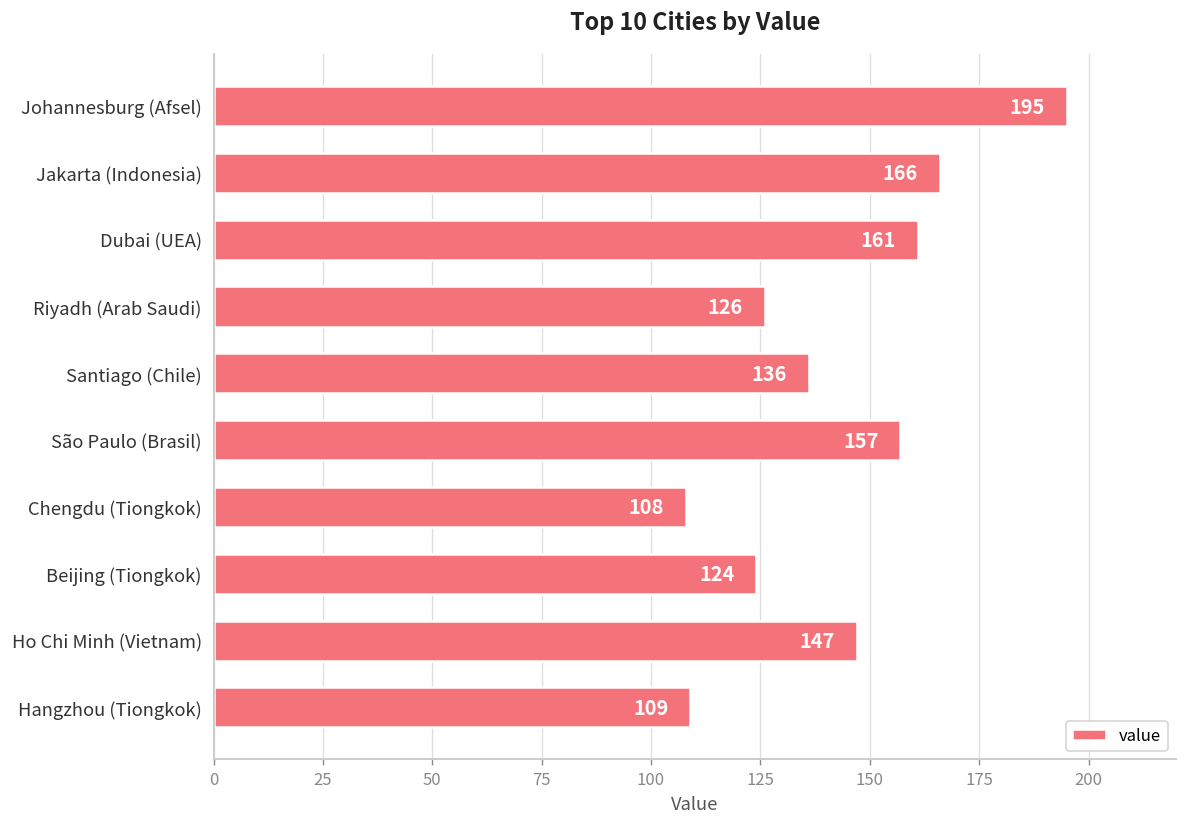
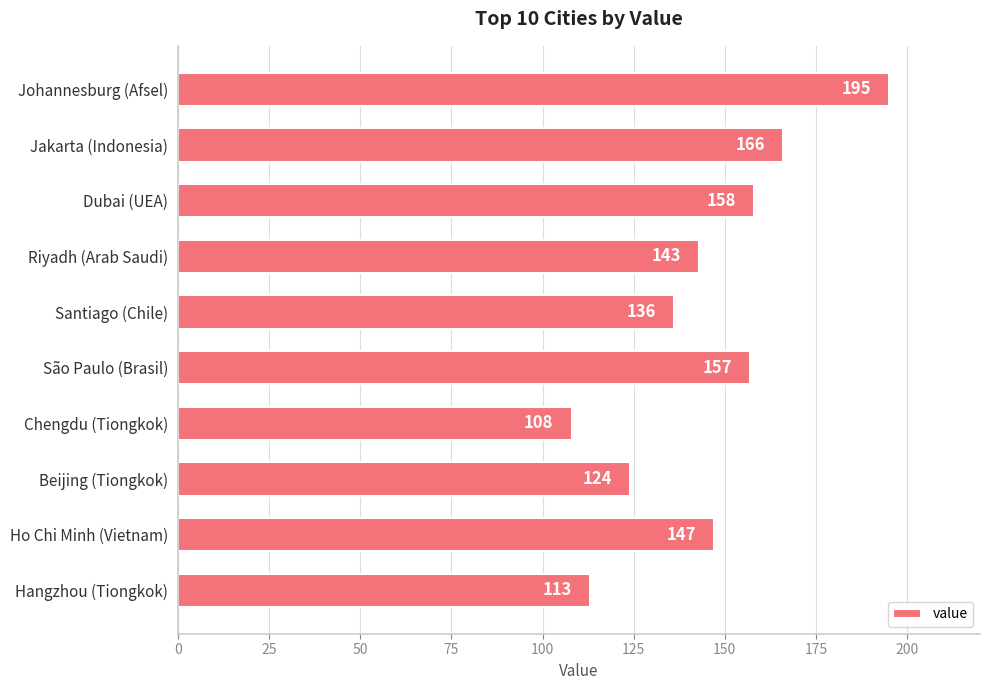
  {
    "Johannesburg (Afsel)": 195,
    "Jakarta (Indonesia)": 166,
-   "Dubai (UEA)": 161,
-   "Riyadh (Arab Saudi)": 126,
+   "Dubai (UEA)": 158,
+   "Riyadh (Arab Saudi)": 143,
    "Santiago (Chile)": 136,
    "São Paulo (Brasil)": 157,
    "Chengdu (Tiongkok)": 108,
    "Beijing (Tiongkok)": 124,
    "Ho Chi Minh (Vietnam)": 147,
-   "Hangzhou (Tiongkok)": 109
+   "Hangzhou (Tiongkok)": 113
  }
